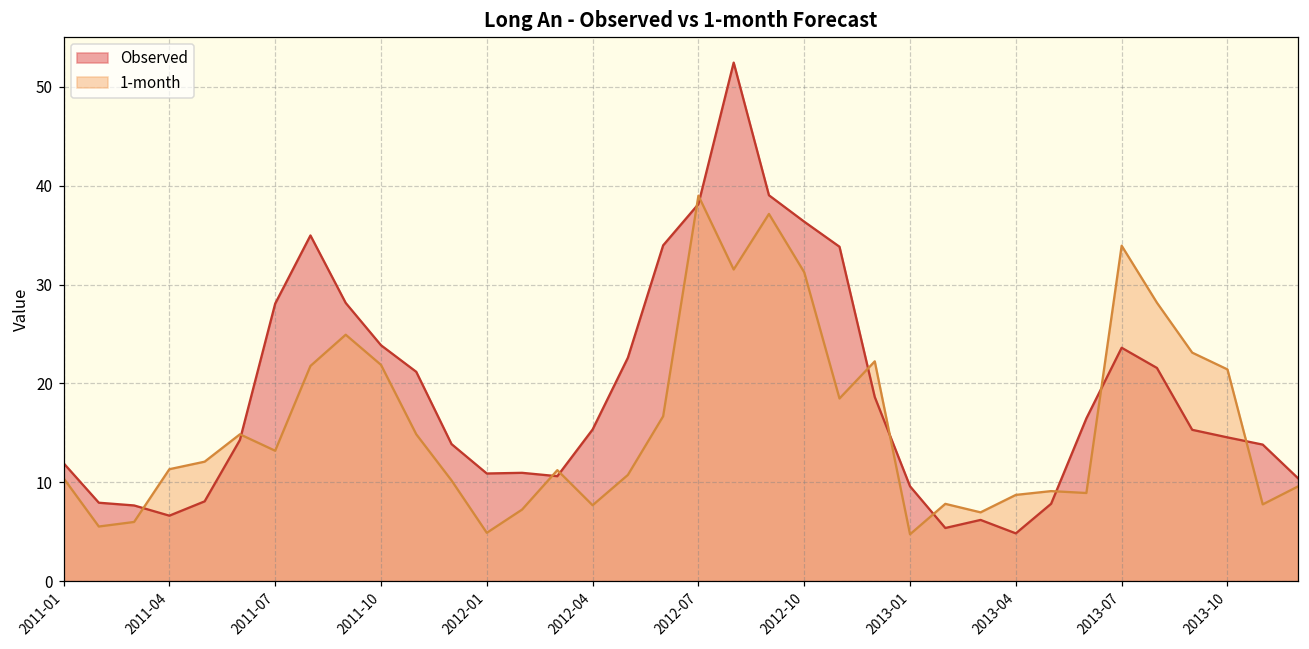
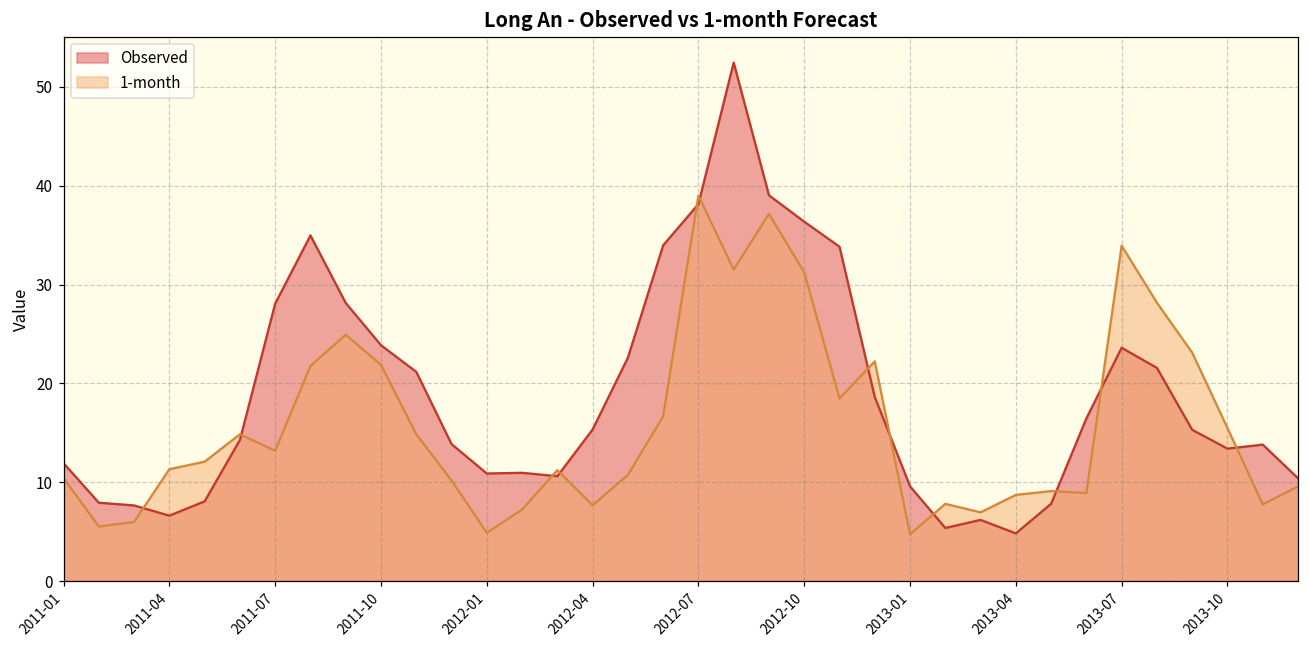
  {
    "Observed": {
      "2011-01": 12,
      "2011-04": 7,
      "2011-07": 28,
      "2011-10": 24,
      "2012-01": 11,
      "2012-04": 15,
      "2012-07": 38,
      "2012-10": 36,
      "2013-01": 10,
      "2013-04": 5,
      "2013-07": 24,
-     "2013-10": 15
+     "2013-10": 13
    },
    "1-month": {
      "2011-01": 10,
      "2011-04": 11,
      "2011-07": 13,
      "2011-10": 22,
      "2012-01": 5,
      "2012-04": 8,
      "2012-07": 39,
      "2012-10": 31,
      "2013-01": 5,
      "2013-04": 9,
      "2013-07": 34,
-     "2013-10": 21
+     "2013-10": 15
    }
  }
